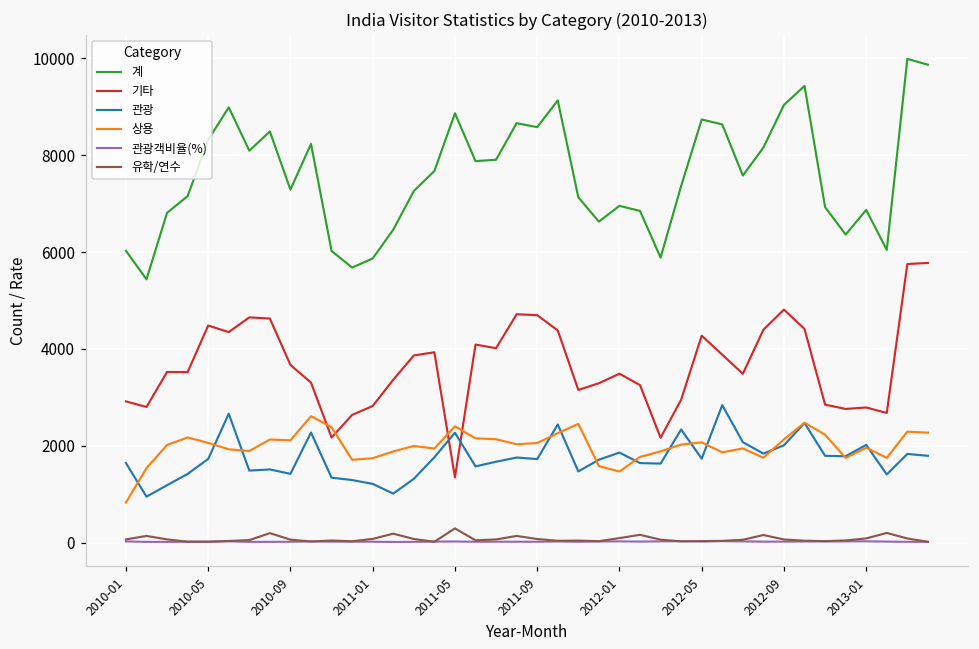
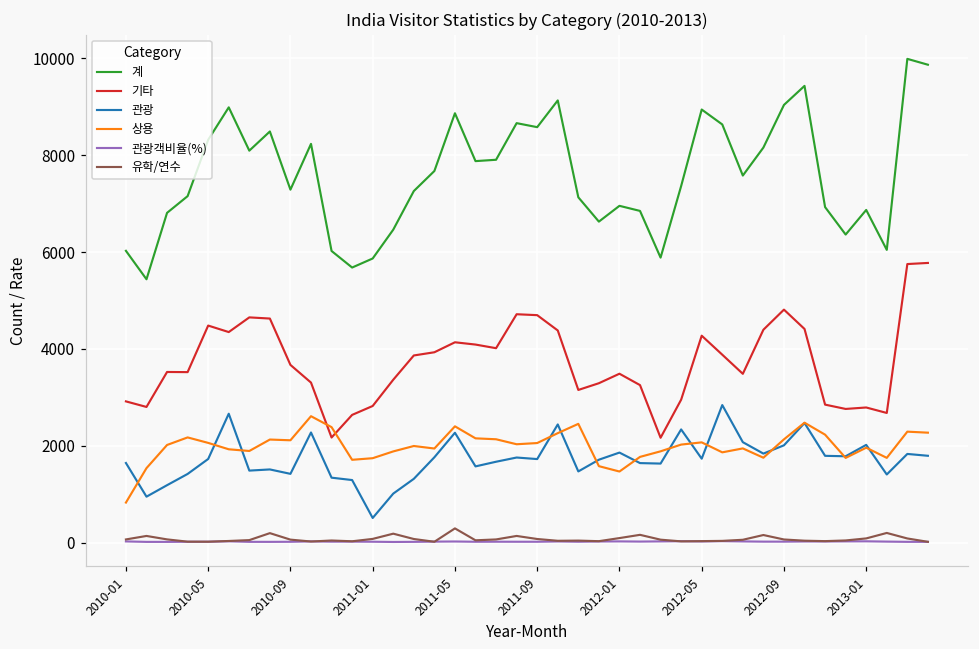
  {
    "계": {
      "2010-01": 6000,
      "2010-09": 7300,
      "2011-01": 5900,
      "2011-05": 8900,
      "2011-09": 8600,
      "2012-01": 7000,
-     "2012-05": 8700,
+     "2012-05": 8900,
      "2012-09": 9000,
      "2013-01": 6900
    },
    "기타": {
      "2010-01": 2900,
      "2010-05": 4500,
      "2010-09": 3700,
      "2011-01": 2800,
-     "2011-05": 1300,
+     "2011-05": 4100,
      "2011-09": 4700,
      "2012-01": 3500,
      "2012-05": 4300,
      "2012-09": 4800,
      "2013-01": 2800
    },
    "관광": {
      "2010-01": 1600,
      "2010-05": 1700,
      "2010-09": 1400,
-     "2011-01": 1200,
+     "2011-01": 500,
      "2011-05": 2300,
      "2011-09": 1700,
      "2012-01": 1900,
      "2012-05": 1700,
      "2012-09": 2000,
      "2013-01": 2000
    },
    "상용": {
      "2010-01": 800,
      "2010-05": 2100,
      "2010-09": 2100,
      "2011-01": 1700,
      "2011-05": 2400,
      "2011-09": 2100,
      "2012-01": 1500,
      "2012-05": 2100,
      "2012-09": 2100,
      "2013-01": 2000
    },
    "관광객비율(%)": {
      "2011-01": 0,
      "2011-05": 0,
      "2012-01": 0,
      "2013-01": 0
    },
    "유학/연수": {
      "2011-01": 100,
      "2011-05": 300,
      "2012-01": 100,
      "2013-01": 100
    }
  }
